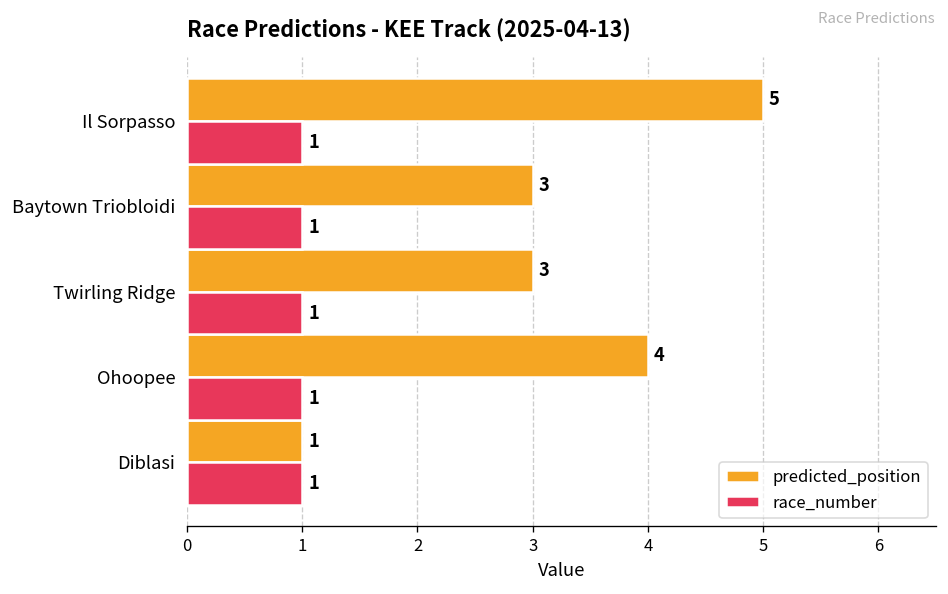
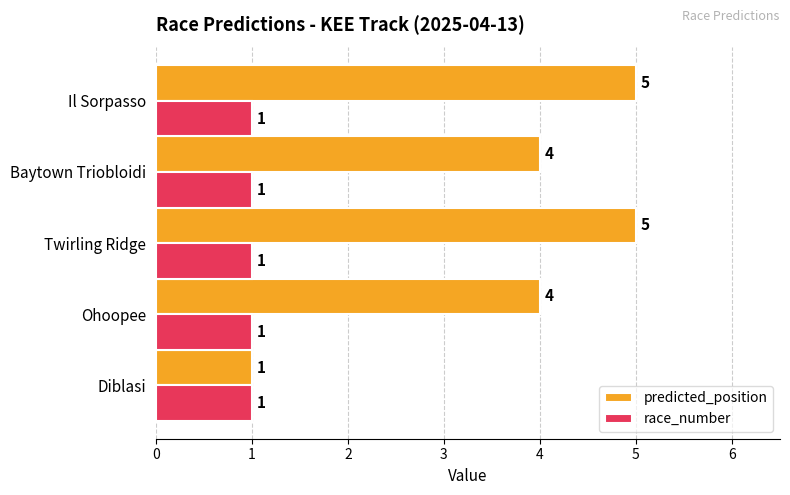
  {
    "predicted_position": {
      "Il Sorpasso": 5,
-     "Baytown Triobloidi": 3,
-     "Twirling Ridge": 3,
+     "Baytown Triobloidi": 4,
+     "Twirling Ridge": 5,
      "Ohoopee": 4,
      "Diblasi": 1
    },
    "race_number": {
      "Il Sorpasso": 1,
      "Baytown Triobloidi": 1,
      "Twirling Ridge": 1,
      "Ohoopee": 1,
      "Diblasi": 1
    }
  }
